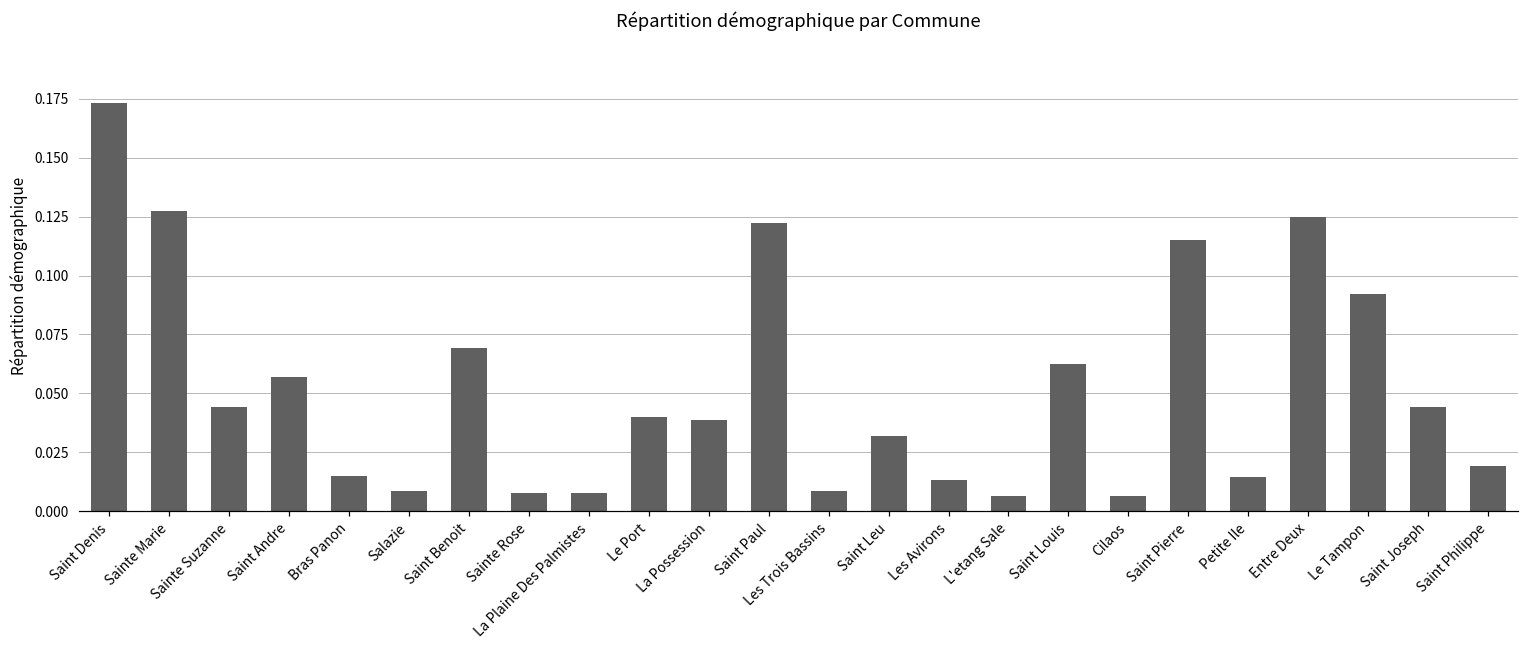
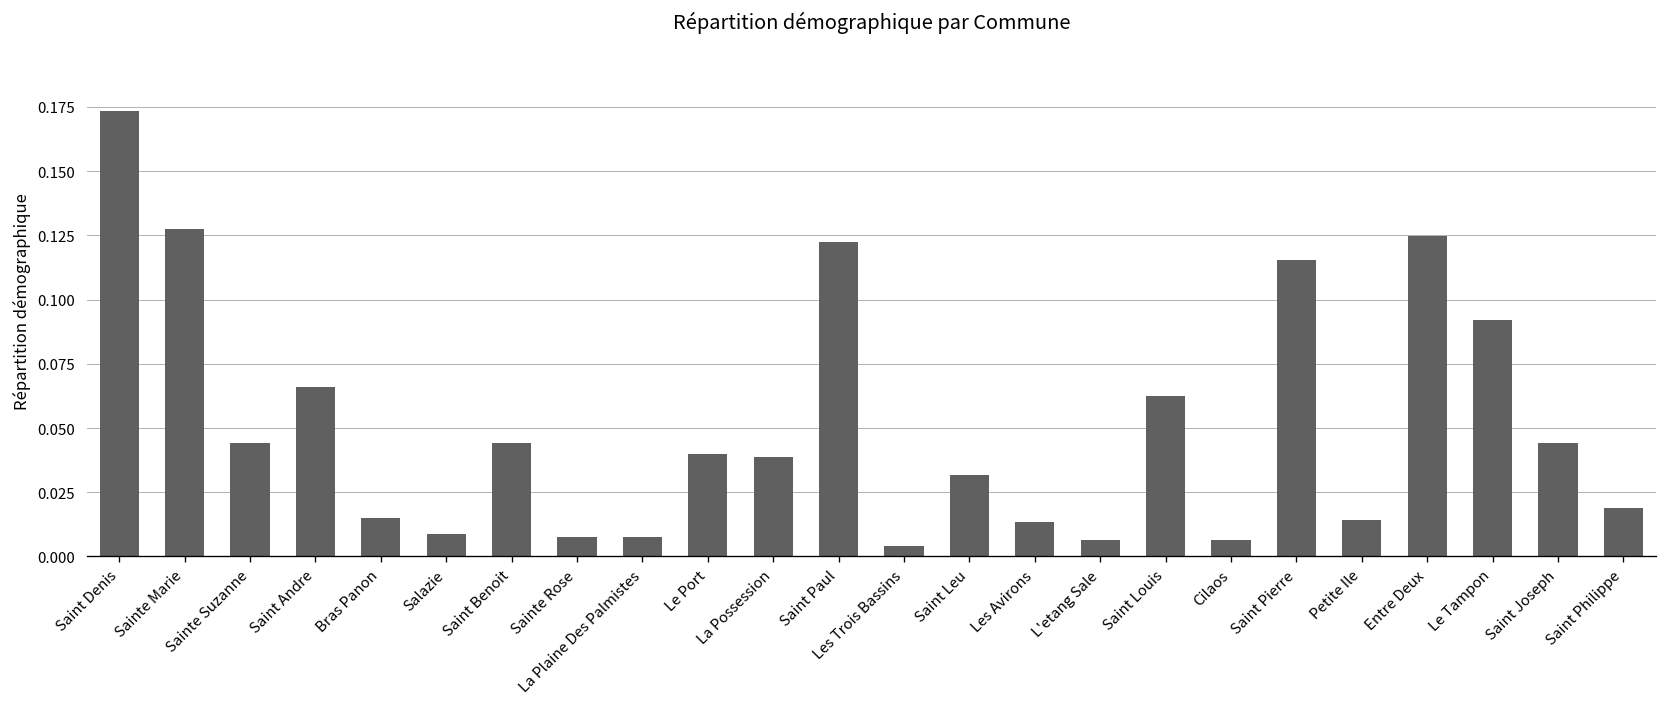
  {
    "Saint Denis": 0.173,
    "Sainte Marie": 0.128,
    "Sainte Suzanne": 0.044,
-   "Saint Andre": 0.057,
+   "Saint Andre": 0.066,
    "Bras Panon": 0.015,
    "Salazie": 0.009,
-   "Saint Benoit": 0.069,
+   "Saint Benoit": 0.044,
    "Sainte Rose": 0.008,
    "La Plaine Des Palmistes": 0.008,
    "Le Port": 0.040,
    "La Possession": 0.039,
    "Saint Paul": 0.122,
-   "Les Trois Bassins": 0.008,
+   "Les Trois Bassins": 0.004,
    "Saint Leu": 0.032,
    "Les Avirons": 0.013,
    "L'etang Sale": 0.007,
    "Saint Louis": 0.063,
    "Cilaos": 0.006,
    "Saint Pierre": 0.115,
    "Petite Ile": 0.014,
    "Entre Deux": 0.125,
    "Le Tampon": 0.092,
    "Saint Joseph": 0.044,
    "Saint Philippe": 0.019
  }
